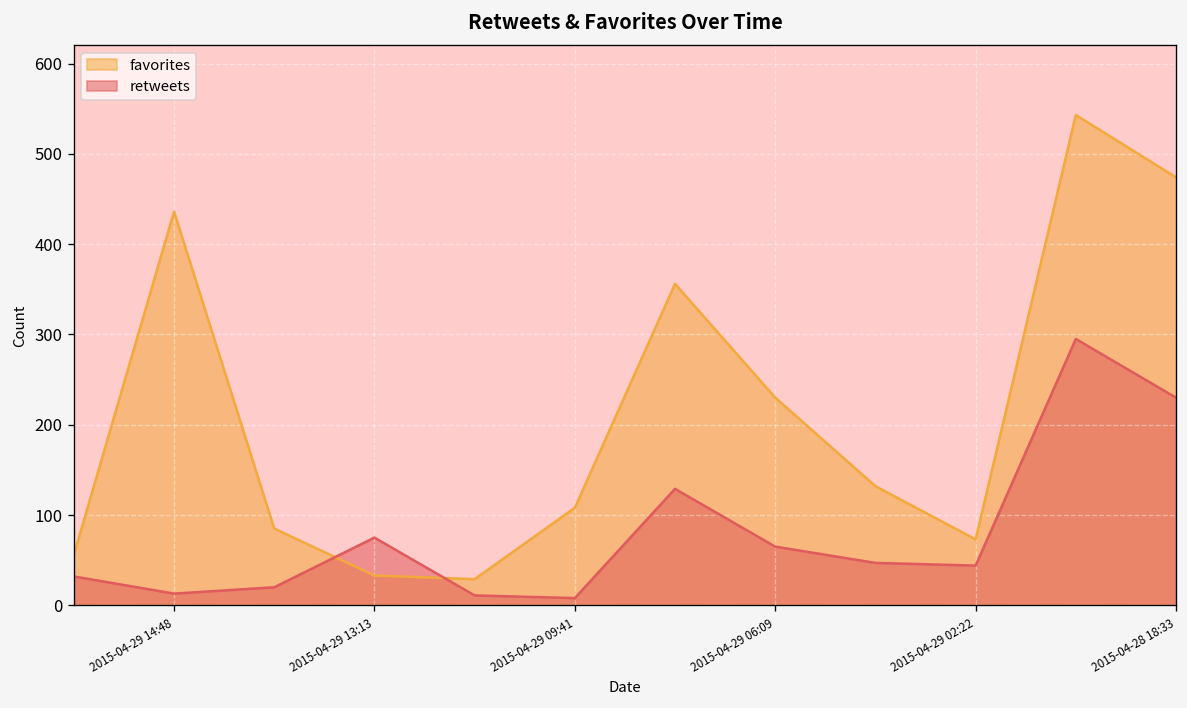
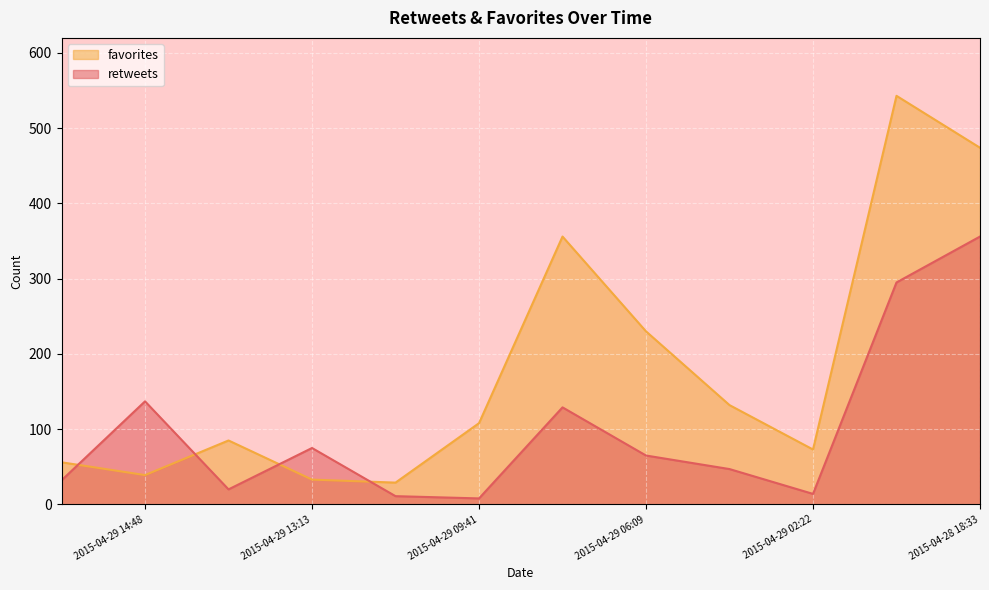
  {
    "favorites": {
-     "2015-04-29 14:48": 440,
+     "2015-04-29 14:48": 40,
      "2015-04-29 13:13": 30,
      "2015-04-29 09:41": 110,
      "2015-04-29 06:09": 230,
      "2015-04-29 02:22": 70,
      "2015-04-28 18:33": 470
    },
    "retweets": {
-     "2015-04-29 14:48": 10,
+     "2015-04-29 14:48": 140,
      "2015-04-29 13:13": 80,
      "2015-04-29 09:41": 10,
      "2015-04-29 06:09": 70,
-     "2015-04-29 02:22": 40,
-     "2015-04-28 18:33": 230
+     "2015-04-29 02:22": 10,
+     "2015-04-28 18:33": 360
    }
  }
